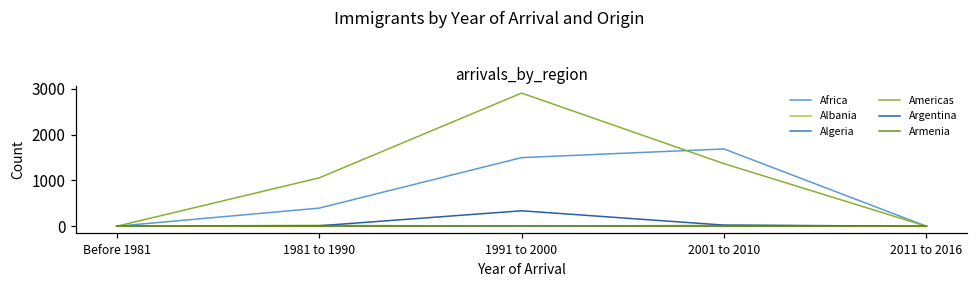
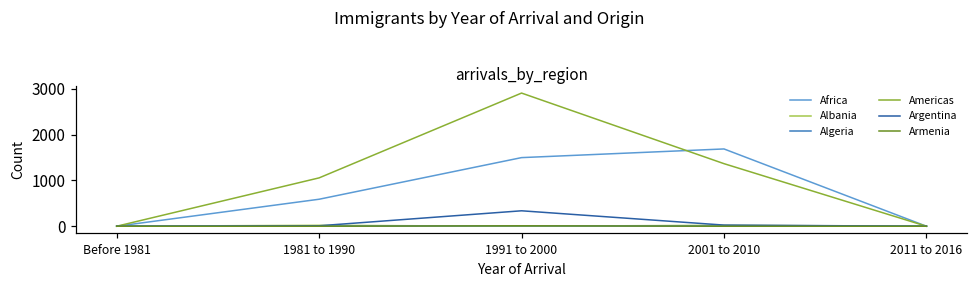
  {
    "Africa": {
-     "1981 to 1990": 400,
+     "1981 to 1990": 600,
      "1991 to 2000": 1500,
      "2001 to 2010": 1700
    },
    "Argentina": {
      "1991 to 2000": 300
    }
  }
